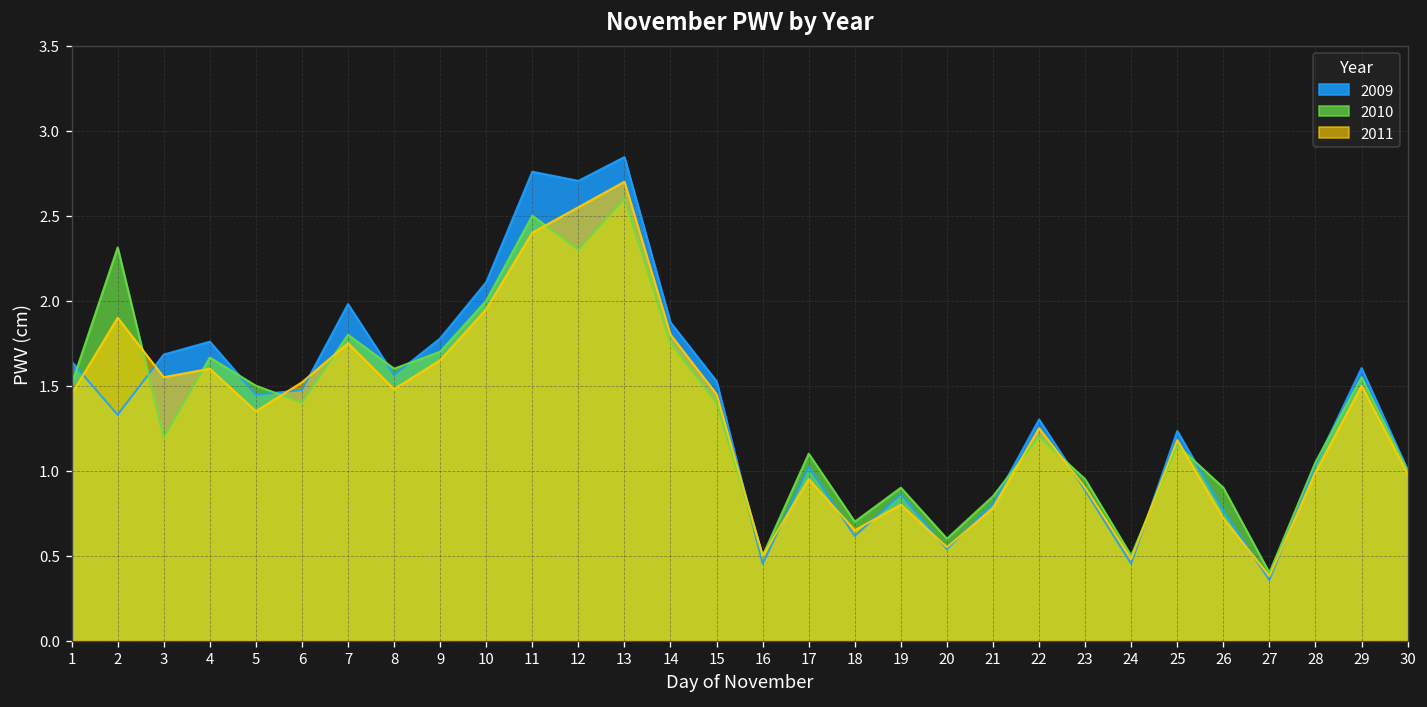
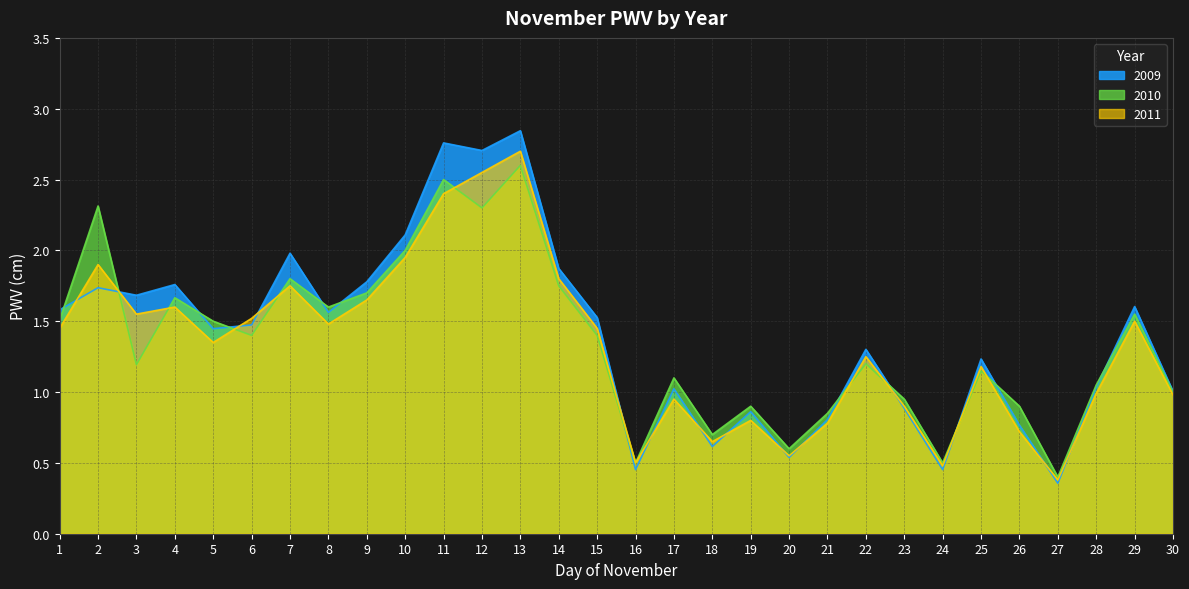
  {
    "2009": {
-     "1": 1.64,
-     "2": 1.33,
+     "1": 1.58,
+     "2": 1.74,
      "3": 1.68,
      "4": 1.76,
      "5": 1.45,
      "6": 1.47,
      "7": 1.98,
      "8": 1.56,
      "9": 1.78,
      "10": 2.11,
      "11": 2.76,
      "12": 2.71,
      "13": 2.84,
      "14": 1.87,
      "15": 1.53,
      "16": 0.45,
      "17": 1.02,
      "18": 0.62,
      "19": 0.86,
      "21": 0.81,
      "22": 1.30,
      "24": 0.45,
      "25": 1.23,
      "26": 0.77,
      "27": 0.36,
      "29": 1.60
    },
    "2010": {
      "1": 1.51,
      "2": 2.31,
      "3": 1.19,
      "4": 1.67,
      "5": 1.50,
      "6": 1.40,
      "7": 1.80,
      "8": 1.60,
      "9": 1.70,
      "10": 2.00,
      "11": 2.50,
      "12": 2.30,
      "13": 2.60,
      "14": 1.75,
      "15": 1.40,
      "17": 1.10,
      "18": 0.70,
      "19": 0.90,
      "20": 0.60,
      "21": 0.85,
      "22": 1.20,
      "23": 0.95,
      "24": 0.50,
      "25": 1.15,
      "26": 0.90,
      "27": 0.40,
      "29": 1.55
    },
    "2011": {
      "1": 1.45,
      "2": 1.90,
      "3": 1.55,
      "4": 1.60,
      "5": 1.35,
      "6": 1.52,
      "7": 1.75,
      "8": 1.48,
      "9": 1.65,
      "10": 1.95,
      "11": 2.40,
      "12": 2.55,
      "13": 2.70,
      "14": 1.80,
      "15": 1.45,
      "17": 0.95,
      "18": 0.65,
      "19": 0.80,
      "21": 0.78,
      "22": 1.25,
      "24": 0.48,
      "25": 1.18,
      "26": 0.72,
      "27": 0.38,
      "28": 0.99,
      "29": 1.50,
      "30": 0.98
    }
  }
